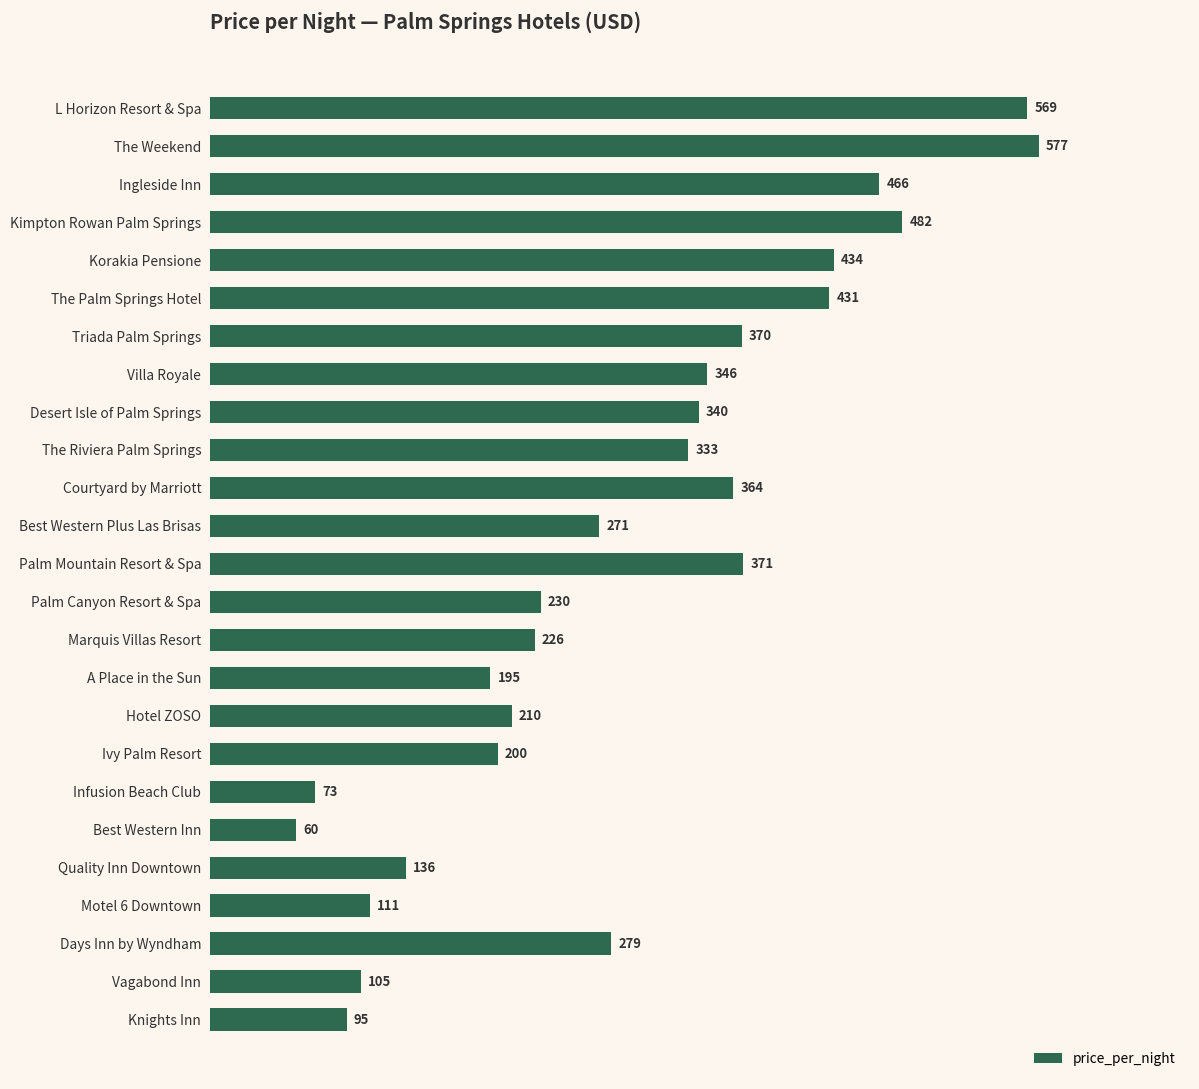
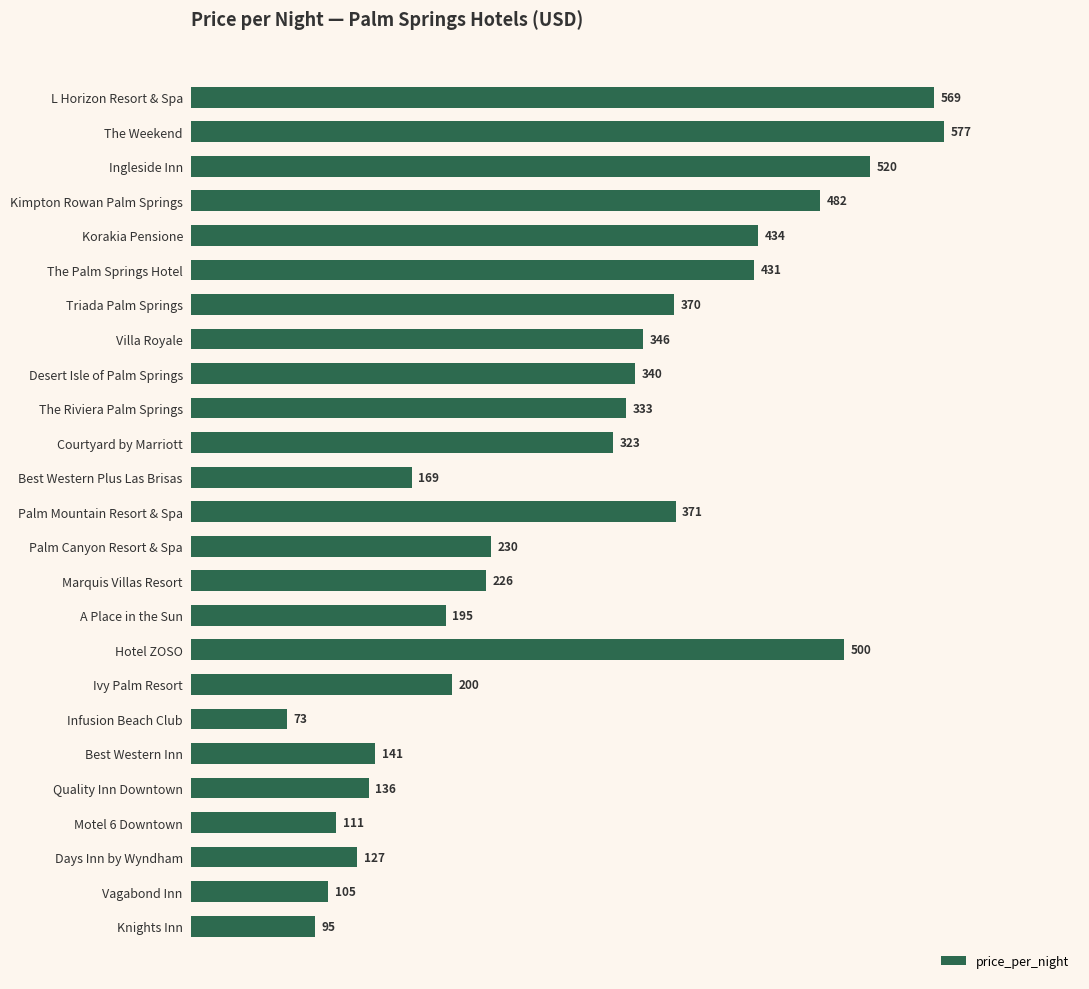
  {
    "L Horizon Resort & Spa": 569,
    "The Weekend": 577,
-   "Ingleside Inn": 466,
+   "Ingleside Inn": 520,
    "Kimpton Rowan Palm Springs": 482,
    "Korakia Pensione": 434,
    "The Palm Springs Hotel": 431,
    "Triada Palm Springs": 370,
    "Villa Royale": 346,
    "Desert Isle of Palm Springs": 340,
    "The Riviera Palm Springs": 333,
-   "Courtyard by Marriott": 364,
-   "Best Western Plus Las Brisas": 271,
+   "Courtyard by Marriott": 323,
+   "Best Western Plus Las Brisas": 169,
    "Palm Mountain Resort & Spa": 371,
    "Palm Canyon Resort & Spa": 230,
    "Marquis Villas Resort": 226,
    "A Place in the Sun": 195,
-   "Hotel ZOSO": 210,
+   "Hotel ZOSO": 500,
    "Ivy Palm Resort": 200,
    "Infusion Beach Club": 73,
-   "Best Western Inn": 60,
+   "Best Western Inn": 141,
    "Quality Inn Downtown": 136,
    "Motel 6 Downtown": 111,
-   "Days Inn by Wyndham": 279,
+   "Days Inn by Wyndham": 127,
    "Vagabond Inn": 105,
    "Knights Inn": 95
  }
